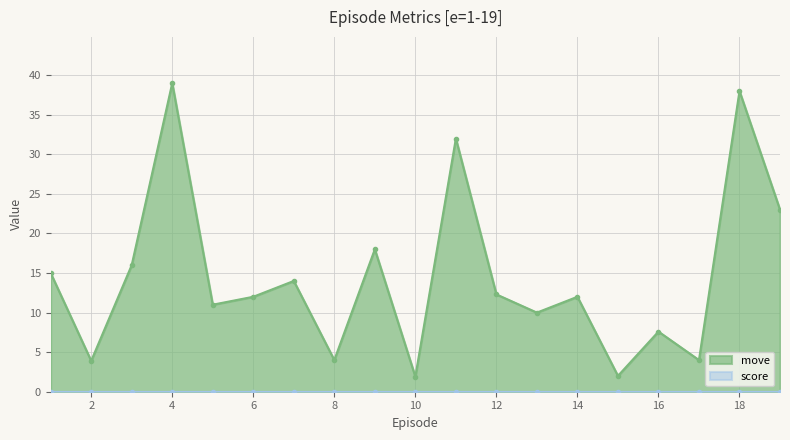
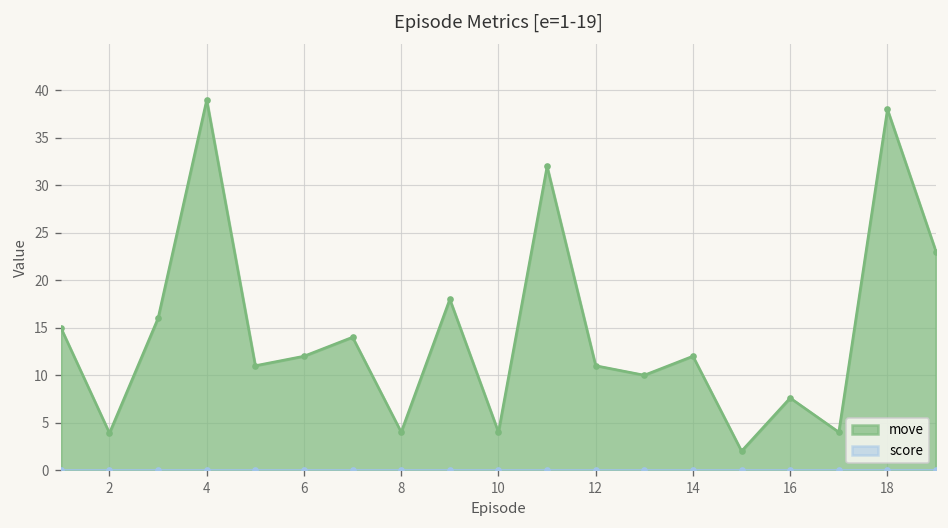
  {
    "move": {
      "2": 4,
      "4": 39,
      "6": 12,
      "8": 4,
-     "10": 2,
-     "12": 12,
+     "10": 4,
+     "12": 11,
      "14": 12,
      "16": 8,
      "18": 38
    },
    "score": {
      "2": 0,
      "4": 0,
      "6": 0,
      "8": 0,
      "10": 0,
      "12": 0,
      "14": 0,
      "16": 0,
      "18": 0
    }
  }
